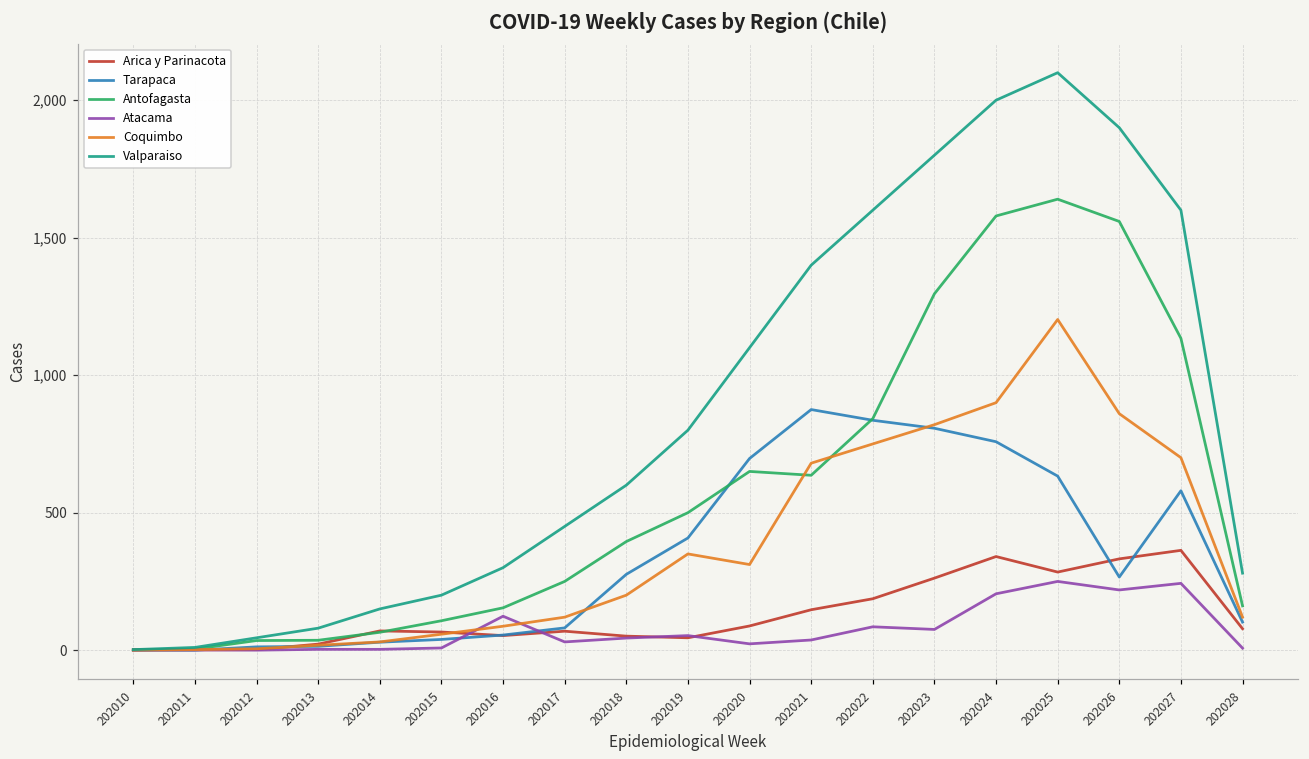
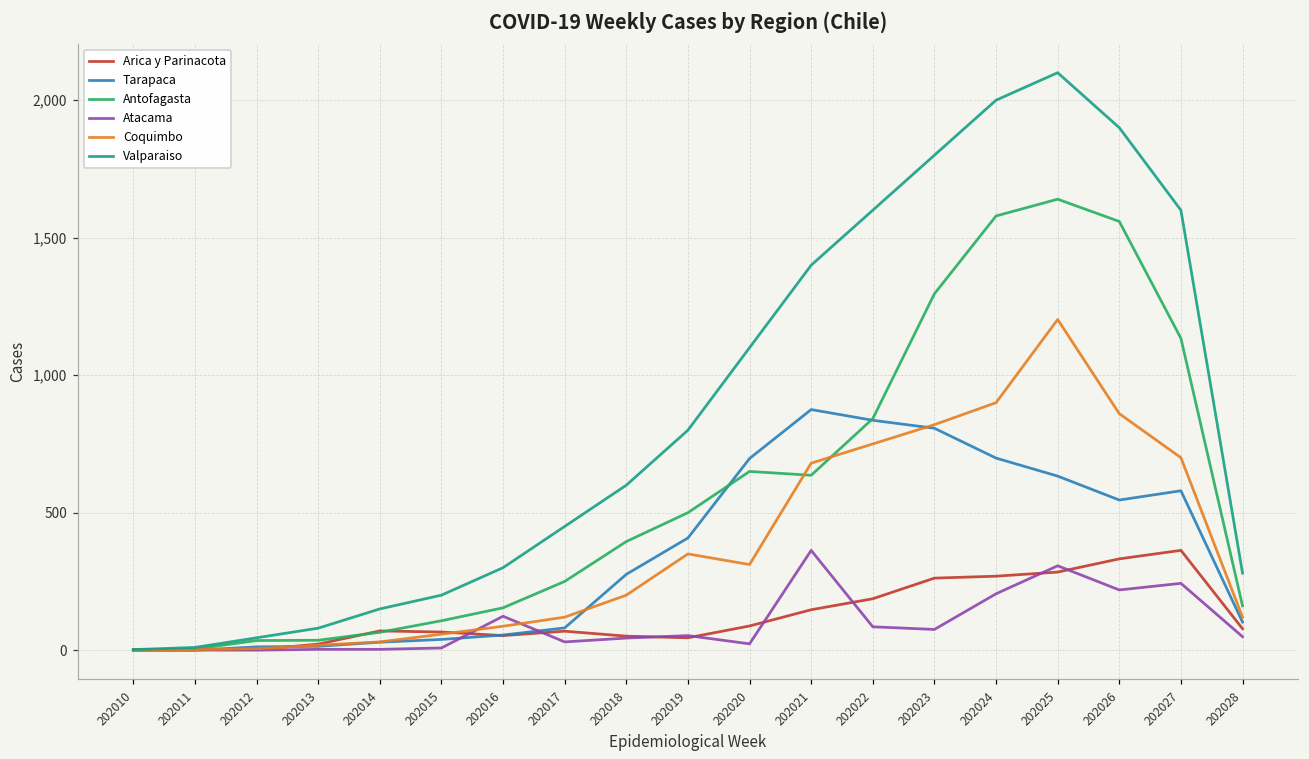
  {
    "Arica y Parinacota": {
      "202017": "70",
      "202020": "90",
      "202021": "150",
      "202022": "190",
      "202023": "260",
-     "202024": "340",
+     "202024": "270",
      "202025": "280",
      "202026": "330",
      "202027": "360",
      "202028": "80"
    },
    "Tarapaca": {
      "202015": "40",
      "202017": "80",
      "202018": "280",
      "202019": "410",
      "202020": "700",
      "202021": "880",
      "202023": "810",
-     "202024": "760",
+     "202024": "700",
      "202025": "630",
-     "202026": "270",
+     "202026": "550",
      "202027": "580",
      "202028": "100"
    },
    "Atacama": {
      "202013": "0",
      "202014": "0",
      "202015": "10",
      "202016": "120",
      "202017": "30",
      "202020": "20",
-     "202021": "40",
+     "202021": "360",
      "202022": "90",
      "202023": "80",
      "202024": "210",
-     "202025": "250",
+     "202025": "310",
      "202026": "220",
      "202027": "240",
-     "202028": "10"
+     "202028": "50"
    },
    "Coquimbo": {
      "202016": "90",
      "202017": "120",
      "202018": "200",
      "202019": "350",
      "202020": "310",
      "202021": "680",
      "202022": "750",
      "202023": "820",
      "202024": "900",
      "202025": "1,200",
      "202026": "860",
      "202027": "700",
      "202028": "120"
    }
  }
